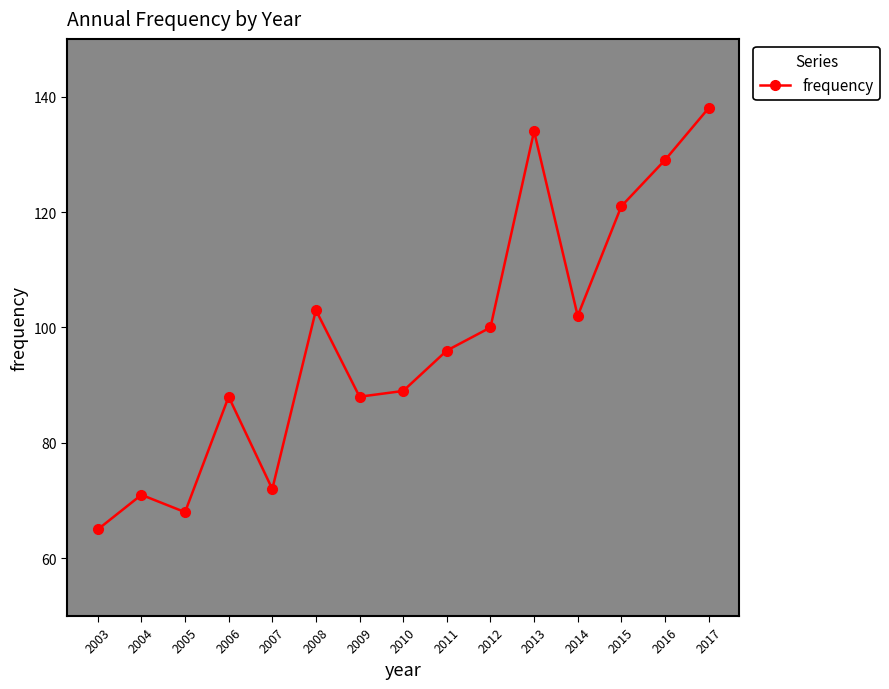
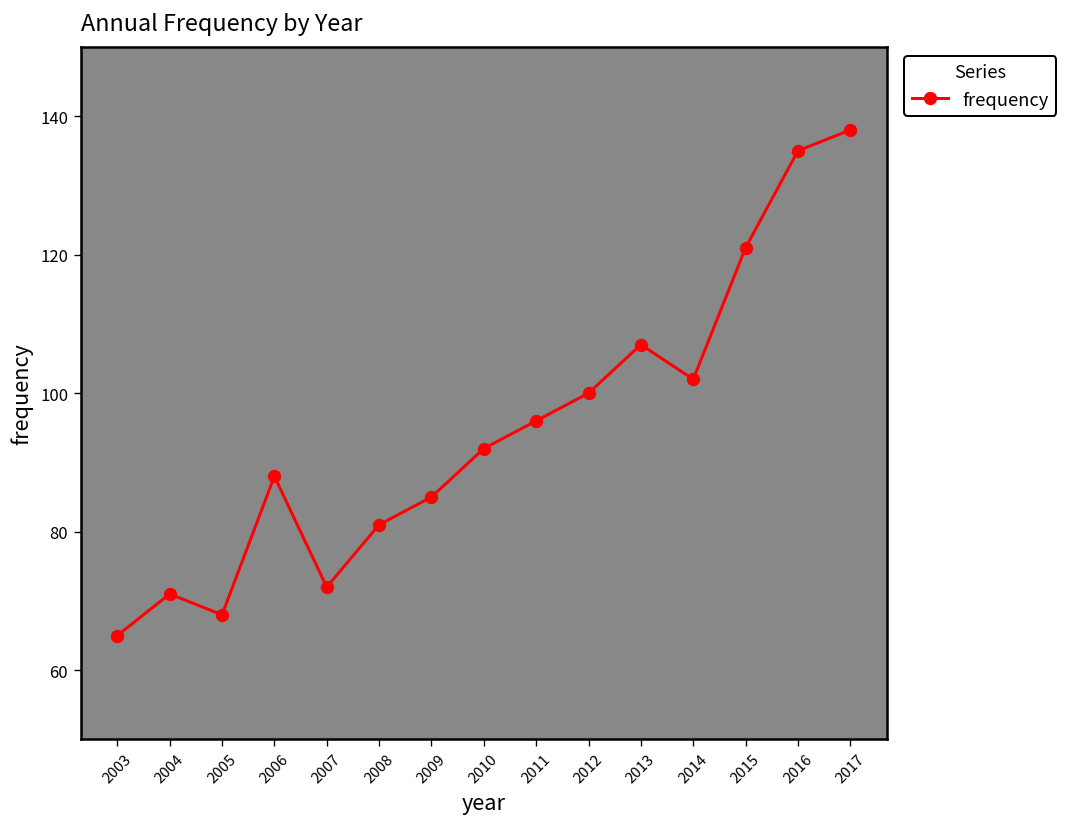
  {
    "2003": 65,
    "2004": 71,
    "2005": 68,
    "2006": 88,
    "2007": 72,
-   "2008": 103,
-   "2009": 88,
-   "2010": 89,
+   "2008": 81,
+   "2009": 85,
+   "2010": 92,
    "2011": 96,
    "2012": 100,
-   "2013": 134,
+   "2013": 107,
    "2014": 102,
    "2015": 121,
-   "2016": 129,
+   "2016": 135,
    "2017": 138
  }
